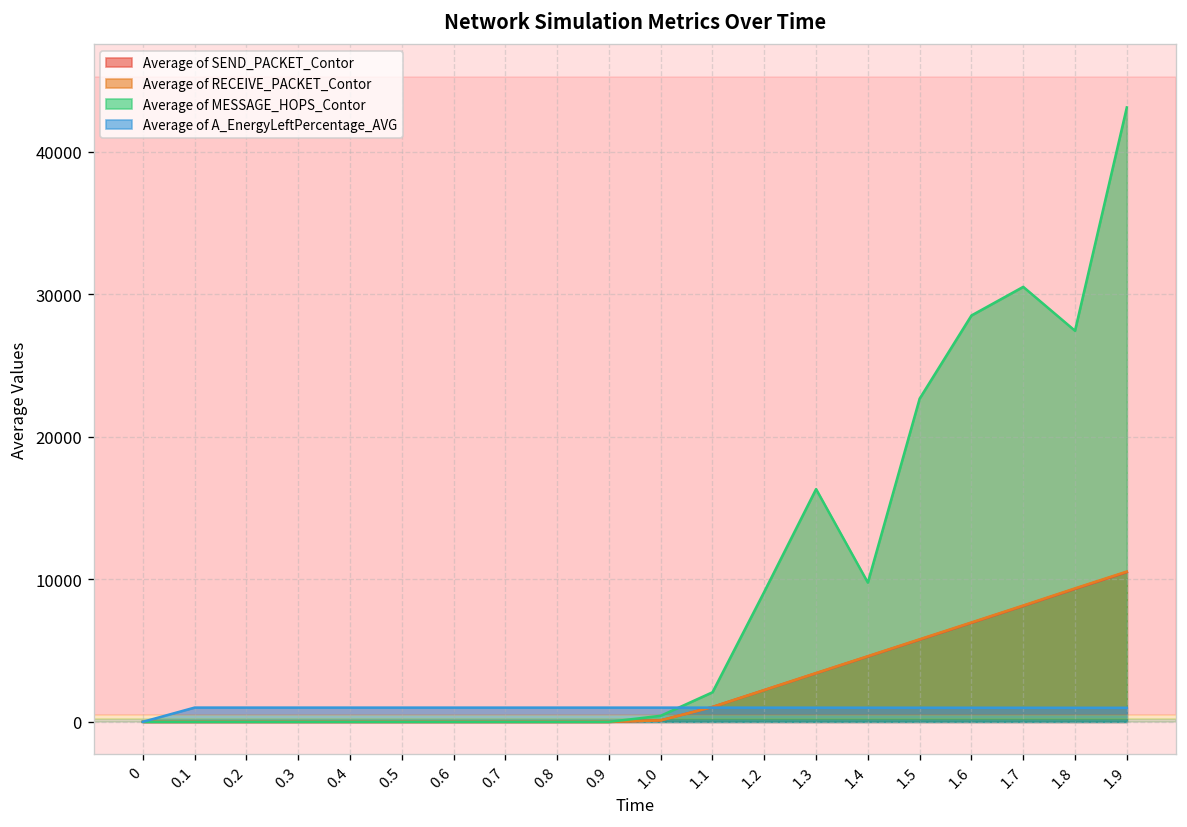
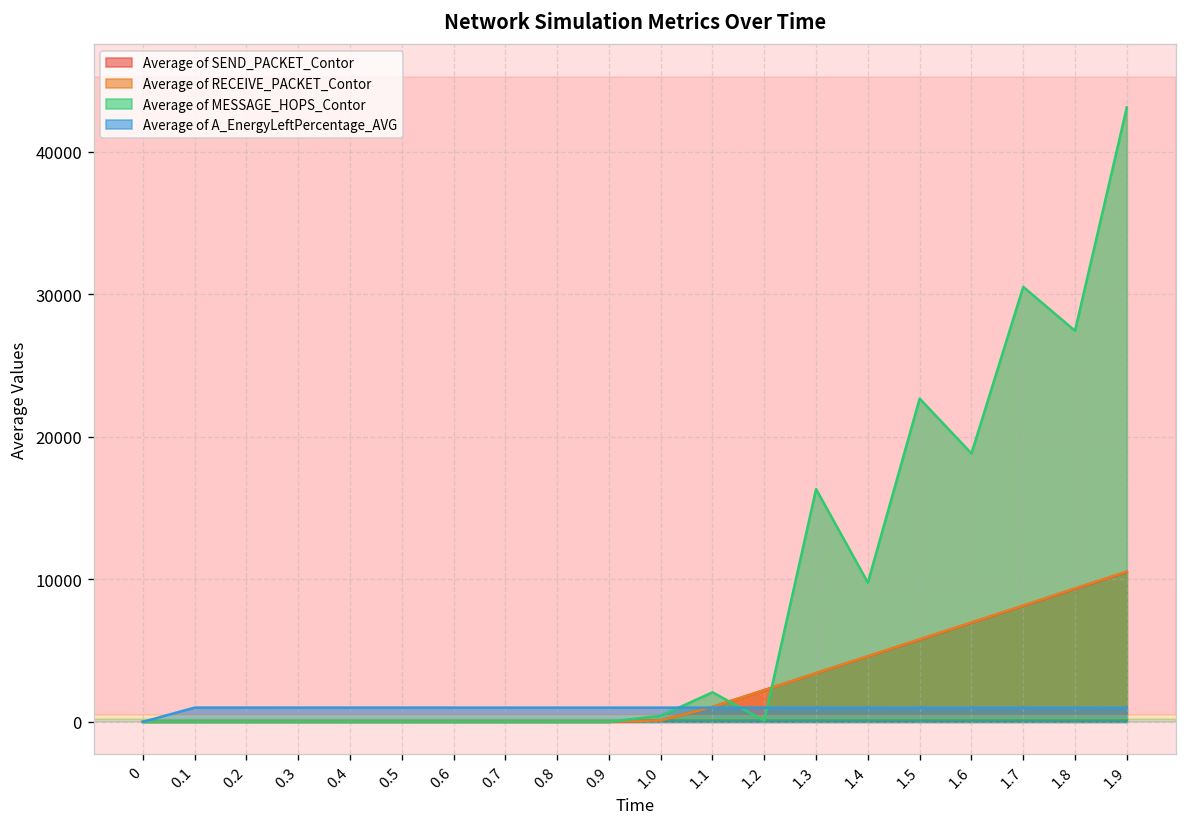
  {
    "Average of MESSAGE_HOPS_Contor": {
      "1.0": 400,
      "1.1": 2100,
-     "1.2": 9100,
+     "1.2": 100,
      "1.3": 16300,
      "1.4": 9800,
      "1.5": 22700,
-     "1.6": 28500,
+     "1.6": 18800,
      "1.7": 30500,
      "1.8": 27400,
      "1.9": 43100
    },
    "Average of A_EnergyLeftPercentage_AVG": {
      "0.1": 1000,
      "0.2": 1000,
      "0.3": 1000,
      "0.4": 1000,
      "0.5": 1000,
      "0.6": 1000,
      "0.7": 1000,
      "0.8": 1000,
      "0.9": 1000,
      "1.0": 1000,
      "1.2": 1000,
      "1.3": 1000,
      "1.4": 1000,
      "1.5": 1000,
      "1.6": 1000,
      "1.7": 1000,
      "1.8": 1000,
      "1.9": 1000
    }
  }
